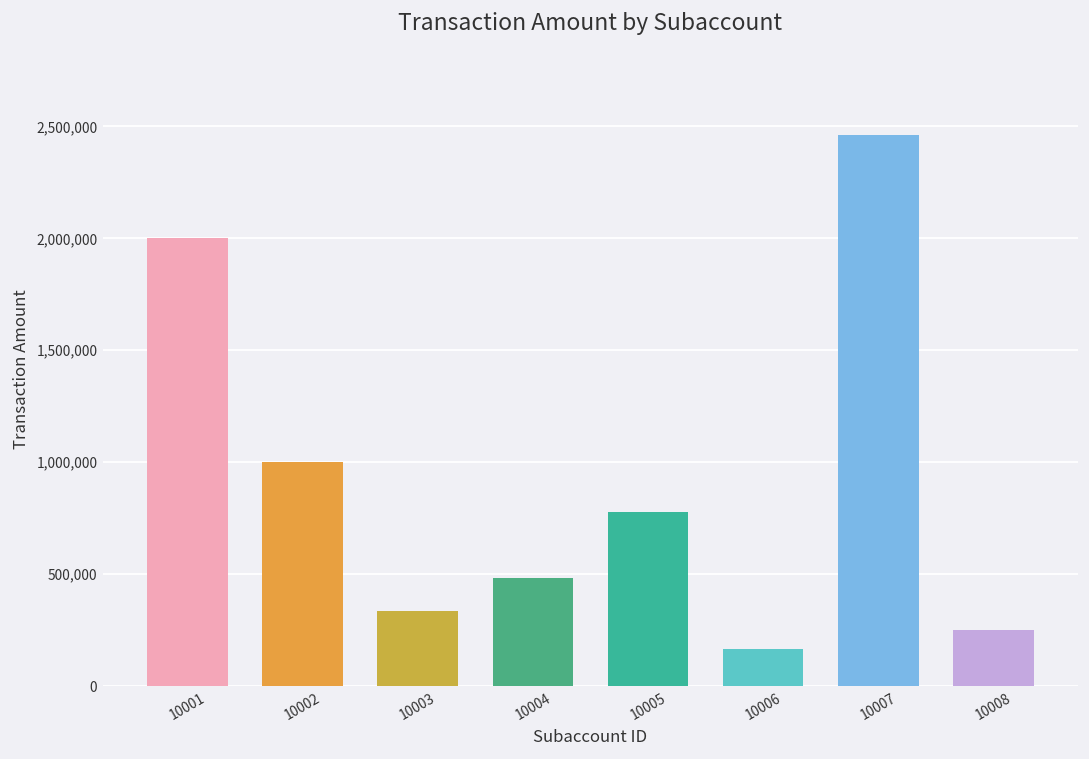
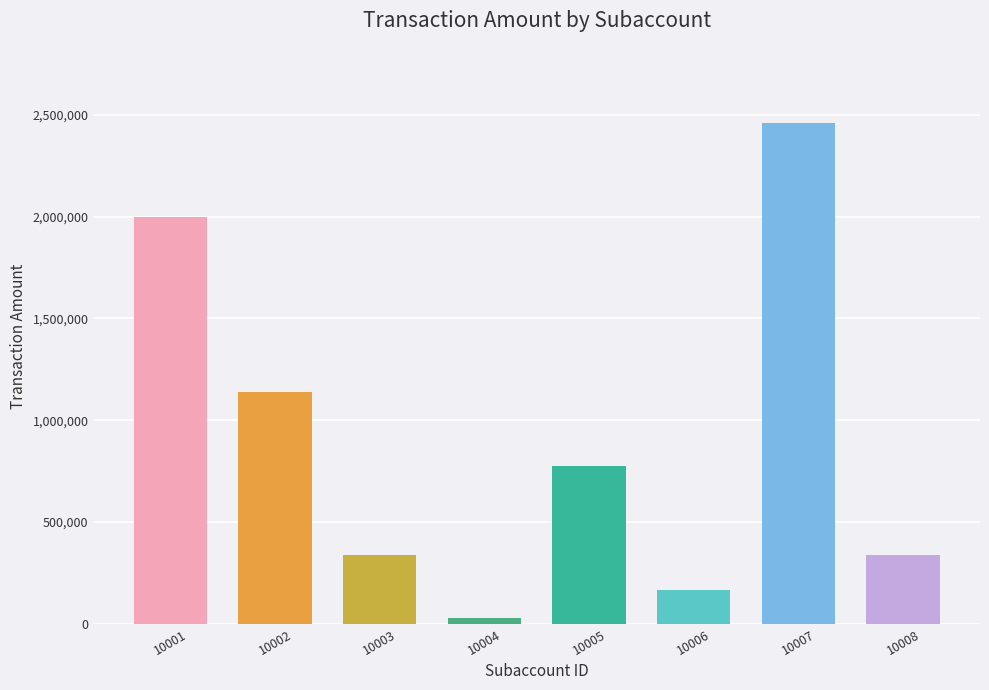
  {
    "10001": "2,000,000",
-   "10002": "1,000,000",
+   "10002": "1,140,000",
    "10003": "340,000",
-   "10004": "480,000",
+   "10004": "30,000",
    "10005": "780,000",
    "10006": "160,000",
    "10007": "2,460,000",
-   "10008": "250,000"
+   "10008": "340,000"
  }
